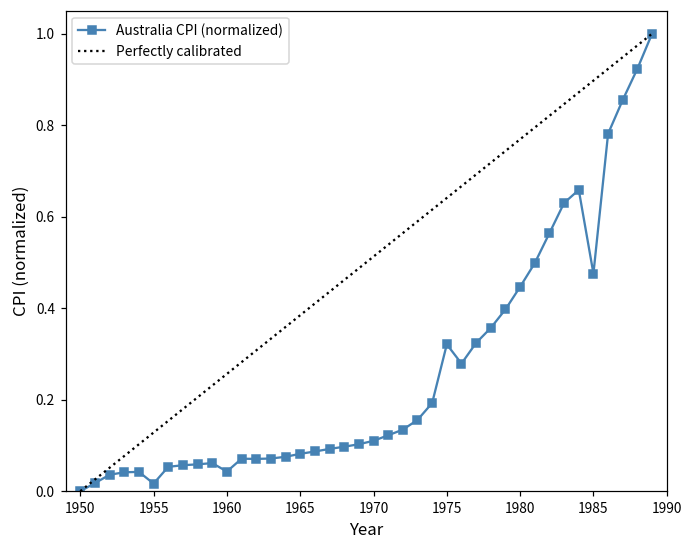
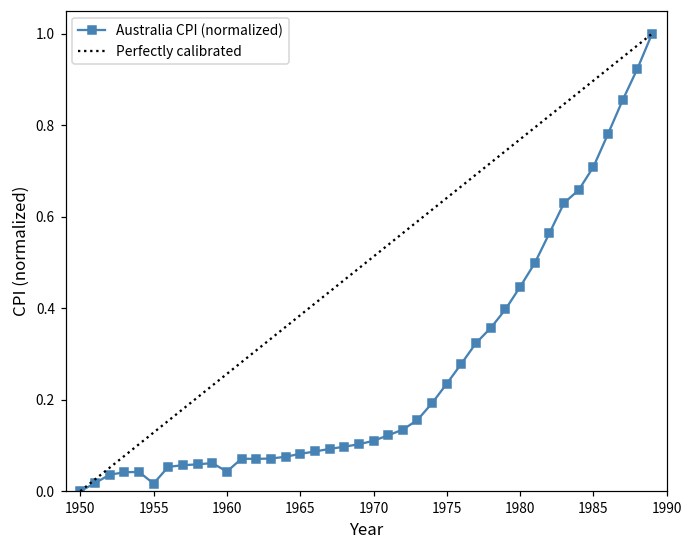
  {
    "Australia CPI (normalized)": {
      "1955": 0.02,
      "1960": 0.04,
      "1965": 0.08,
      "1970": 0.11,
-     "1975": 0.32,
+     "1975": 0.24,
      "1980": 0.45,
-     "1985": 0.48
+     "1985": 0.71
    }
  }
